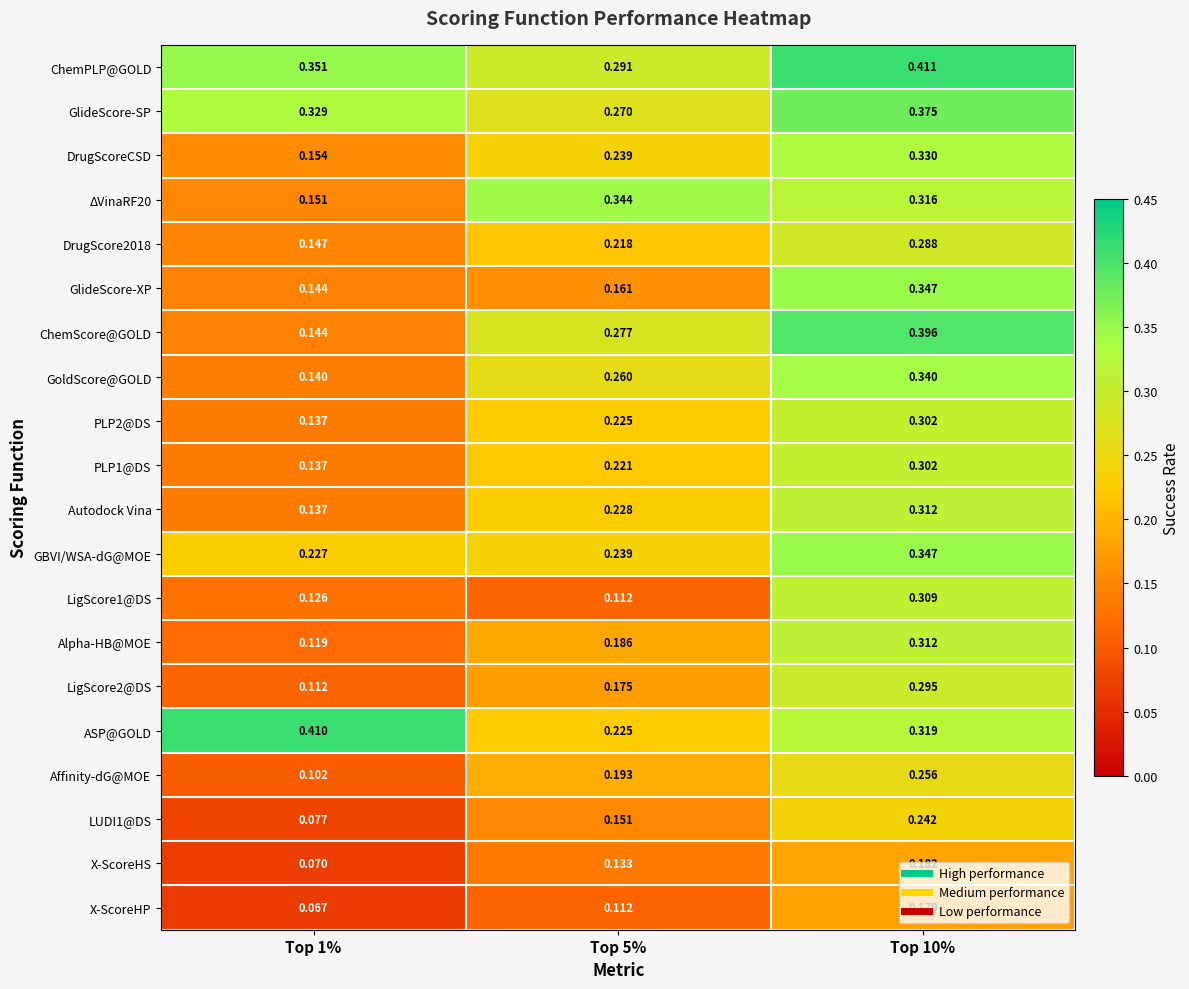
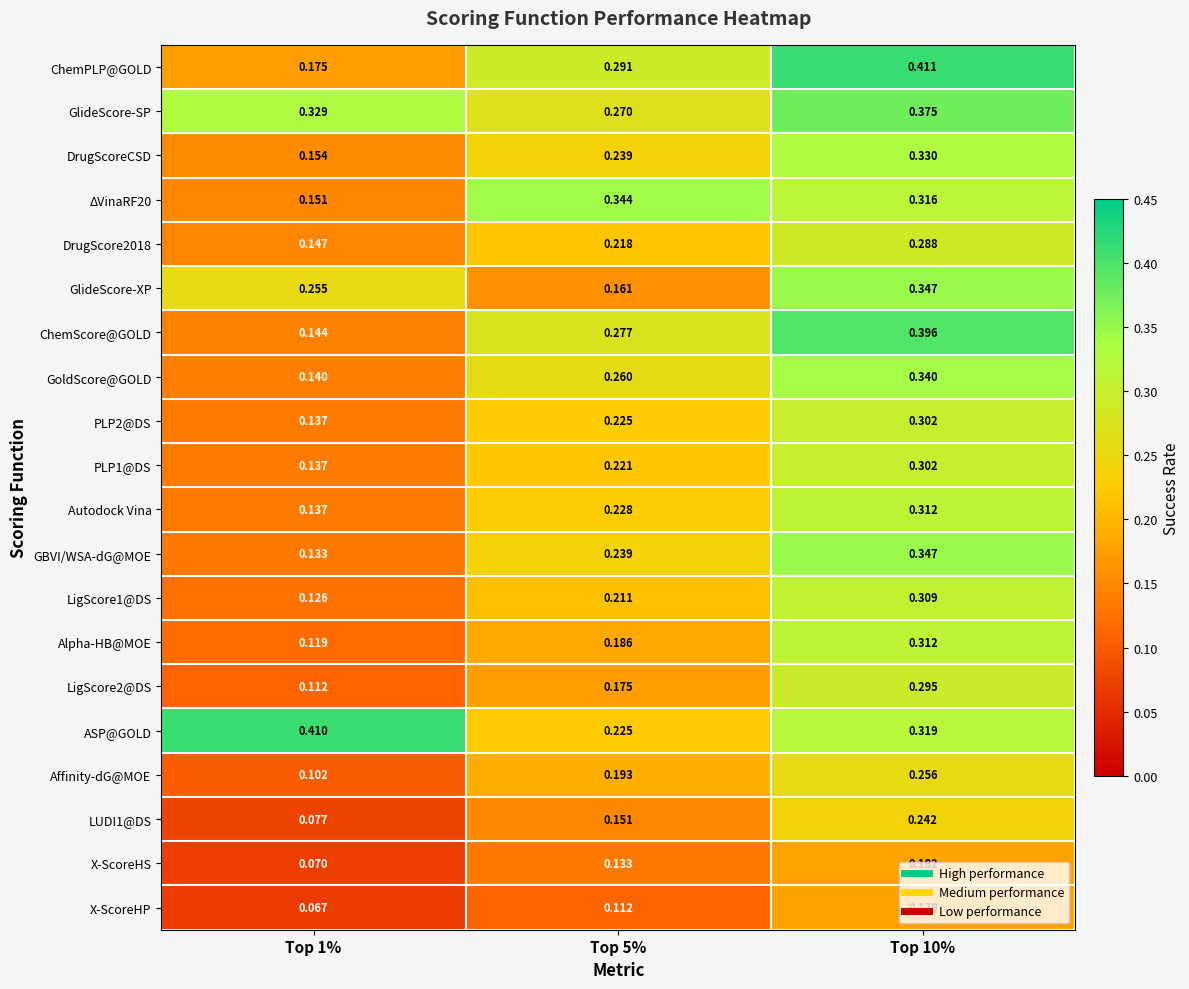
  {
    "ChemPLP@GOLD": {
-     "Top 1%": 0.351,
+     "Top 1%": 0.175,
      "Top 5%": 0.291,
      "Top 10%": 0.411
    },
    "GlideScore-SP": {
      "Top 1%": 0.329,
      "Top 5%": 0.270,
      "Top 10%": 0.375
    },
    "DrugScoreCSD": {
      "Top 1%": 0.154,
      "Top 5%": 0.239,
      "Top 10%": 0.330
    },
    "ΔVinaRF20": {
      "Top 1%": 0.151,
      "Top 5%": 0.344,
      "Top 10%": 0.316
    },
    "DrugScore2018": {
      "Top 1%": 0.147,
      "Top 5%": 0.218,
      "Top 10%": 0.288
    },
    "GlideScore-XP": {
-     "Top 1%": 0.144,
+     "Top 1%": 0.255,
      "Top 5%": 0.161,
      "Top 10%": 0.347
    },
    "ChemScore@GOLD": {
      "Top 1%": 0.144,
      "Top 5%": 0.277,
      "Top 10%": 0.396
    },
    "GoldScore@GOLD": {
      "Top 1%": 0.140,
      "Top 5%": 0.260,
      "Top 10%": 0.340
    },
    "PLP2@DS": {
      "Top 1%": 0.137,
      "Top 5%": 0.225,
      "Top 10%": 0.302
    },
    "PLP1@DS": {
      "Top 1%": 0.137,
      "Top 5%": 0.221,
      "Top 10%": 0.302
    },
    "Autodock Vina": {
      "Top 1%": 0.137,
      "Top 5%": 0.228,
      "Top 10%": 0.312
    },
    "GBVI/WSA-dG@MOE": {
-     "Top 1%": 0.227,
+     "Top 1%": 0.133,
      "Top 5%": 0.239,
      "Top 10%": 0.347
    },
    "LigScore1@DS": {
      "Top 1%": 0.126,
-     "Top 5%": 0.112,
+     "Top 5%": 0.211,
      "Top 10%": 0.309
    },
    "Alpha-HB@MOE": {
      "Top 1%": 0.119,
      "Top 5%": 0.186,
      "Top 10%": 0.312
    },
    "LigScore2@DS": {
      "Top 1%": 0.112,
      "Top 5%": 0.175,
      "Top 10%": 0.295
    },
    "ASP@GOLD": {
      "Top 1%": 0.410,
      "Top 5%": 0.225,
      "Top 10%": 0.319
    },
    "Affinity-dG@MOE": {
      "Top 1%": 0.102,
      "Top 5%": 0.193,
      "Top 10%": 0.256
    },
    "LUDI1@DS": {
      "Top 1%": 0.077,
      "Top 5%": 0.151,
      "Top 10%": 0.242
    },
    "X-ScoreHS": {
      "Top 1%": 0.070,
      "Top 5%": 0.133
    },
    "X-ScoreHP": {
      "Top 1%": 0.067,
      "Top 5%": 0.112
    }
  }
